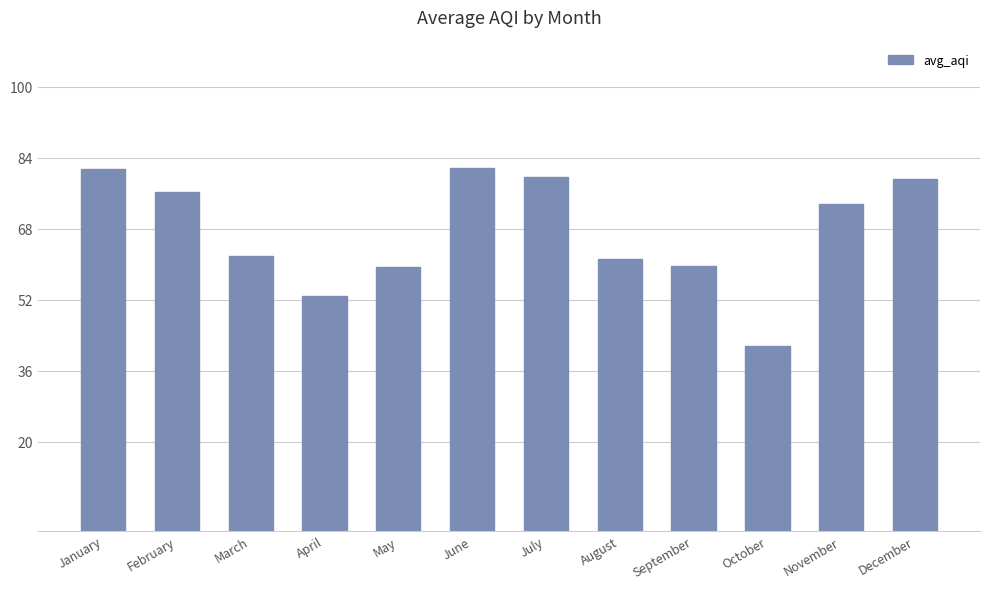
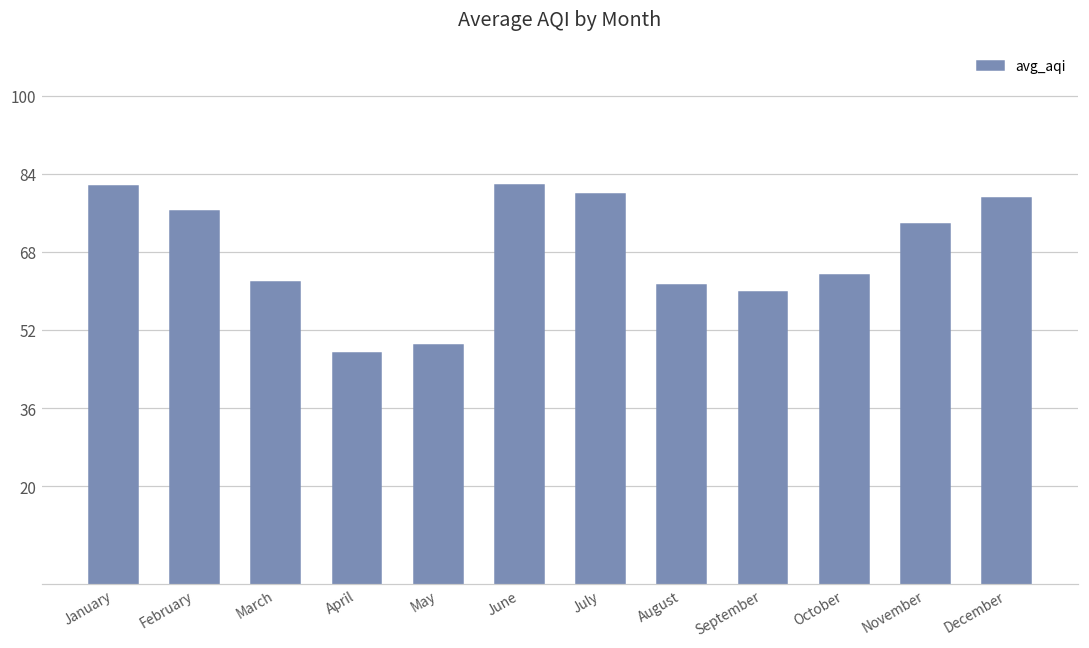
  {
    "January": 82,
    "February": 76,
    "March": 62,
-   "April": 53,
-   "May": 59,
+   "April": 47,
+   "May": 49,
    "June": 82,
    "July": 80,
    "August": 61,
    "September": 60,
-   "October": 42,
+   "October": 63,
    "November": 74,
    "December": 79
  }
